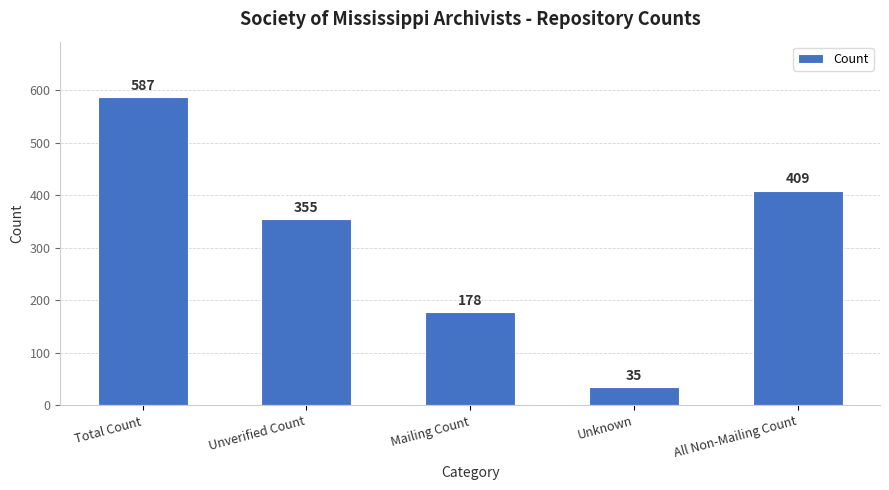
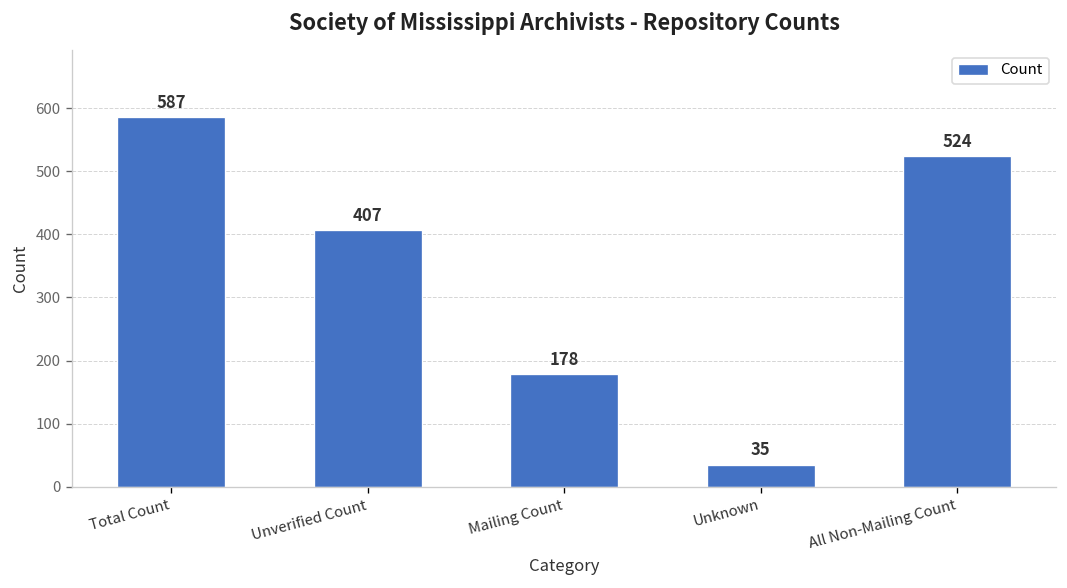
  {
    "Total Count": 587,
-   "Unverified Count": 355,
+   "Unverified Count": 407,
    "Mailing Count": 178,
    "Unknown": 35,
-   "All Non-Mailing Count": 409
+   "All Non-Mailing Count": 524
  }
